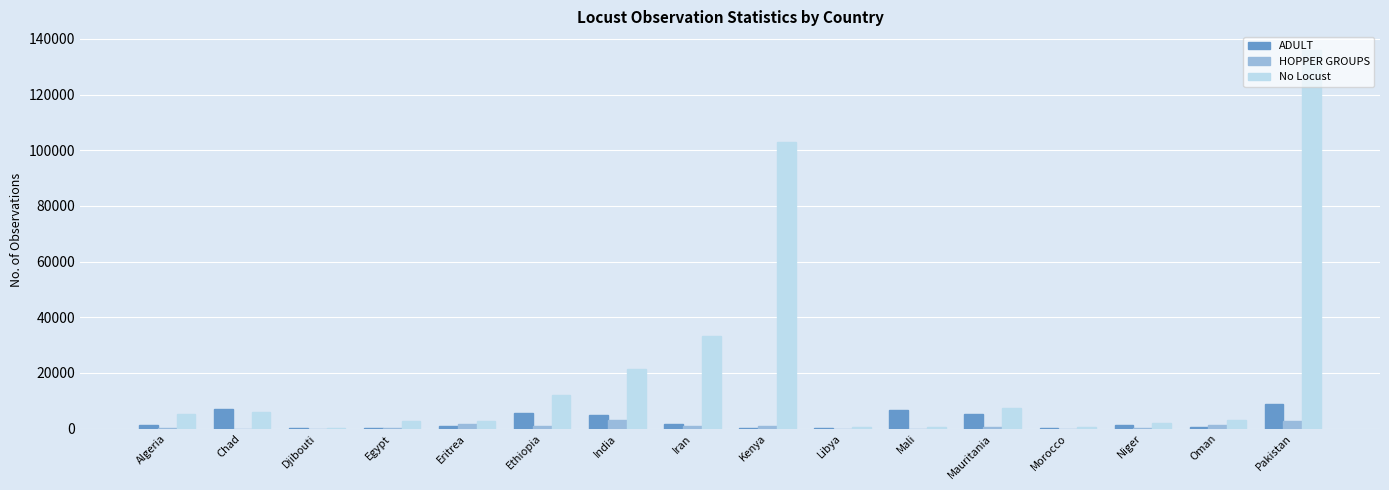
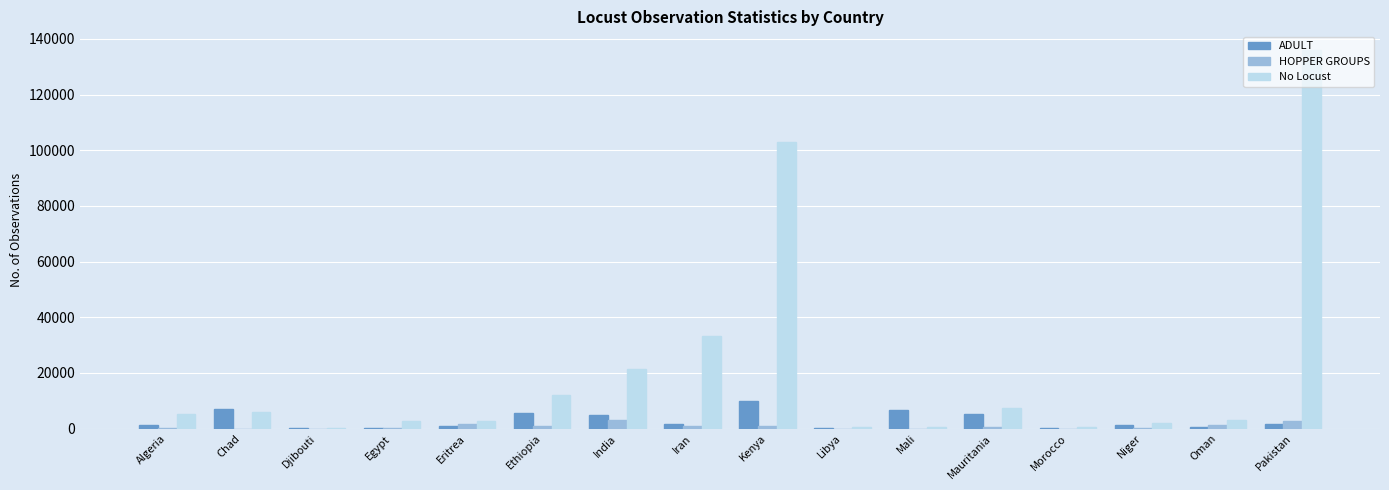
  {
    "ADULT": {
      "Algeria": 1000,
      "Chad": 7000,
      "Ethiopia": 6000,
      "India": 5000,
      "Iran": 2000,
-     "Kenya": 0,
+     "Kenya": 10000,
      "Mali": 7000,
      "Mauritania": 5000,
      "Niger": 1000,
-     "Pakistan": 9000
+     "Pakistan": 2000
    }
  }
